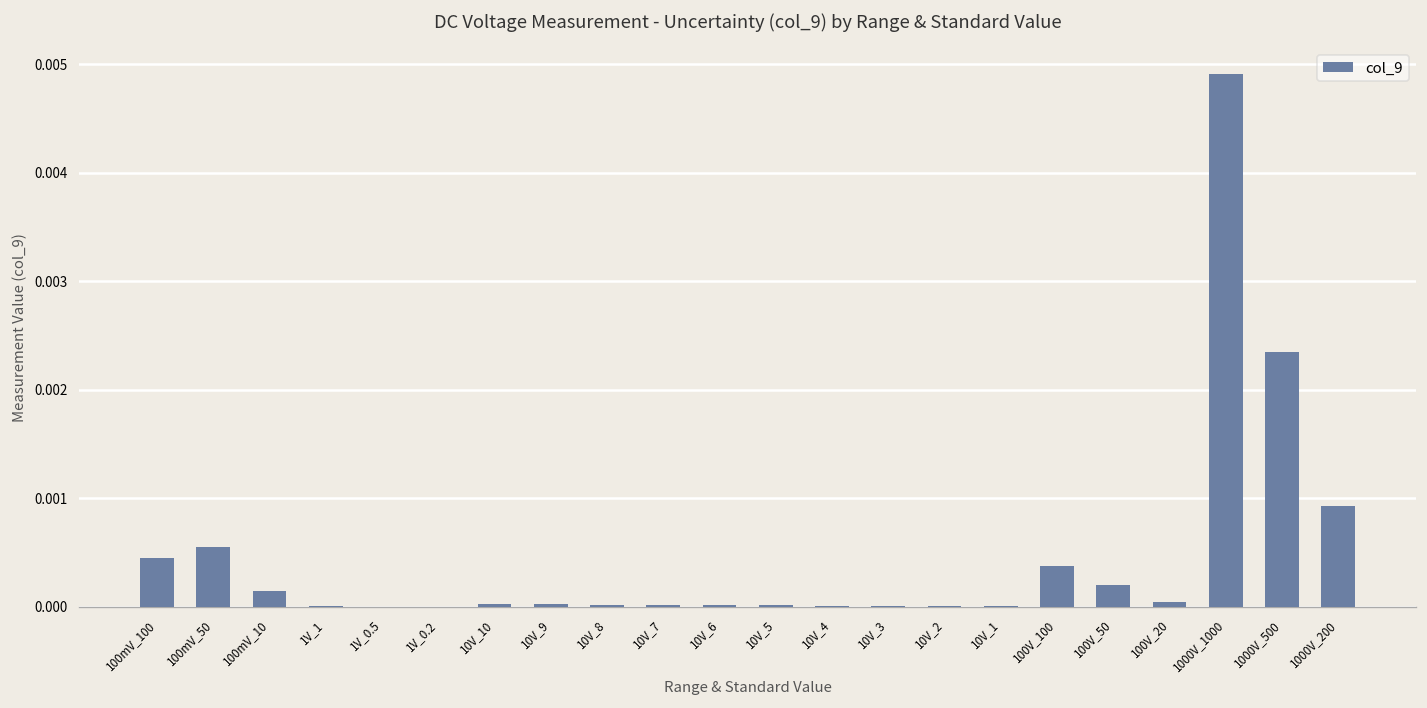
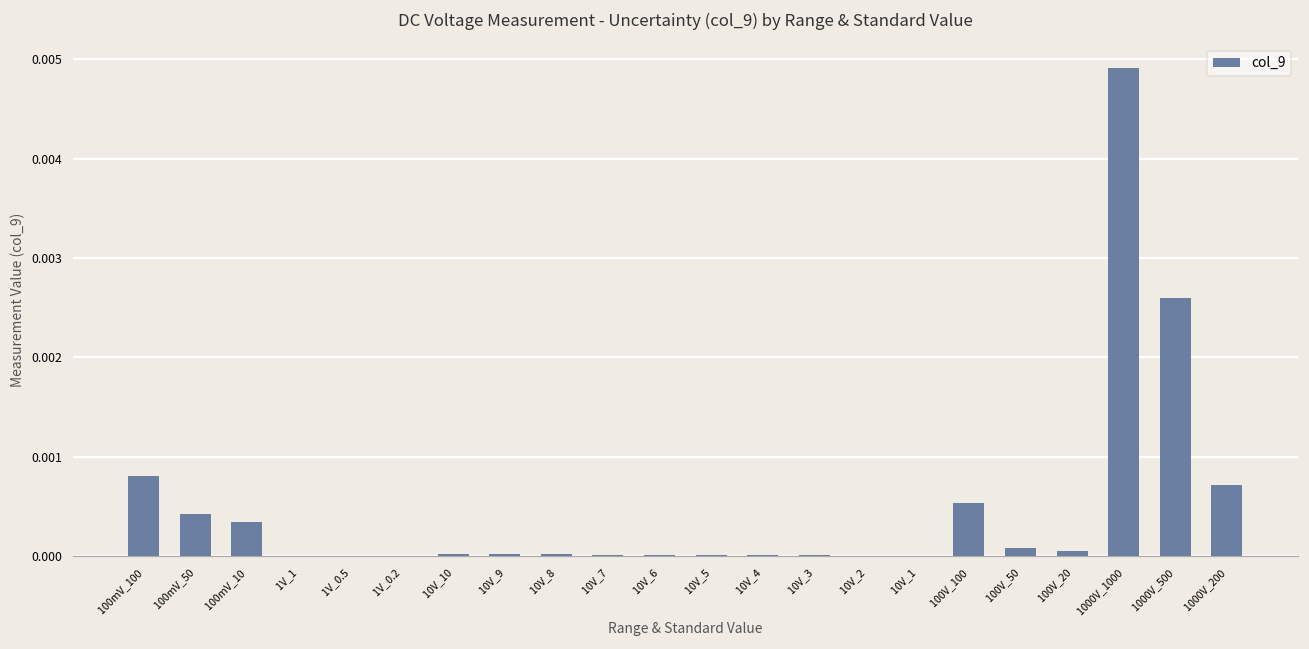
  {
-   "100mV_100": 0.0005,
-   "100mV_50": 0.0005,
-   "100mV_10": 0.0002,
-   "100V_100": 0.0004,
-   "100V_50": 0.0002,
+   "100mV_100": 0.0008,
+   "100mV_50": 0.0004,
+   "100mV_10": 0.0003,
+   "100V_100": 0.0005,
+   "100V_50": 0.0001,
    "100V_20": 0.0000,
    "1000V_1000": 0.0049,
-   "1000V_500": 0.0023,
-   "1000V_200": 0.0009
+   "1000V_500": 0.0026,
+   "1000V_200": 0.0007
  }
